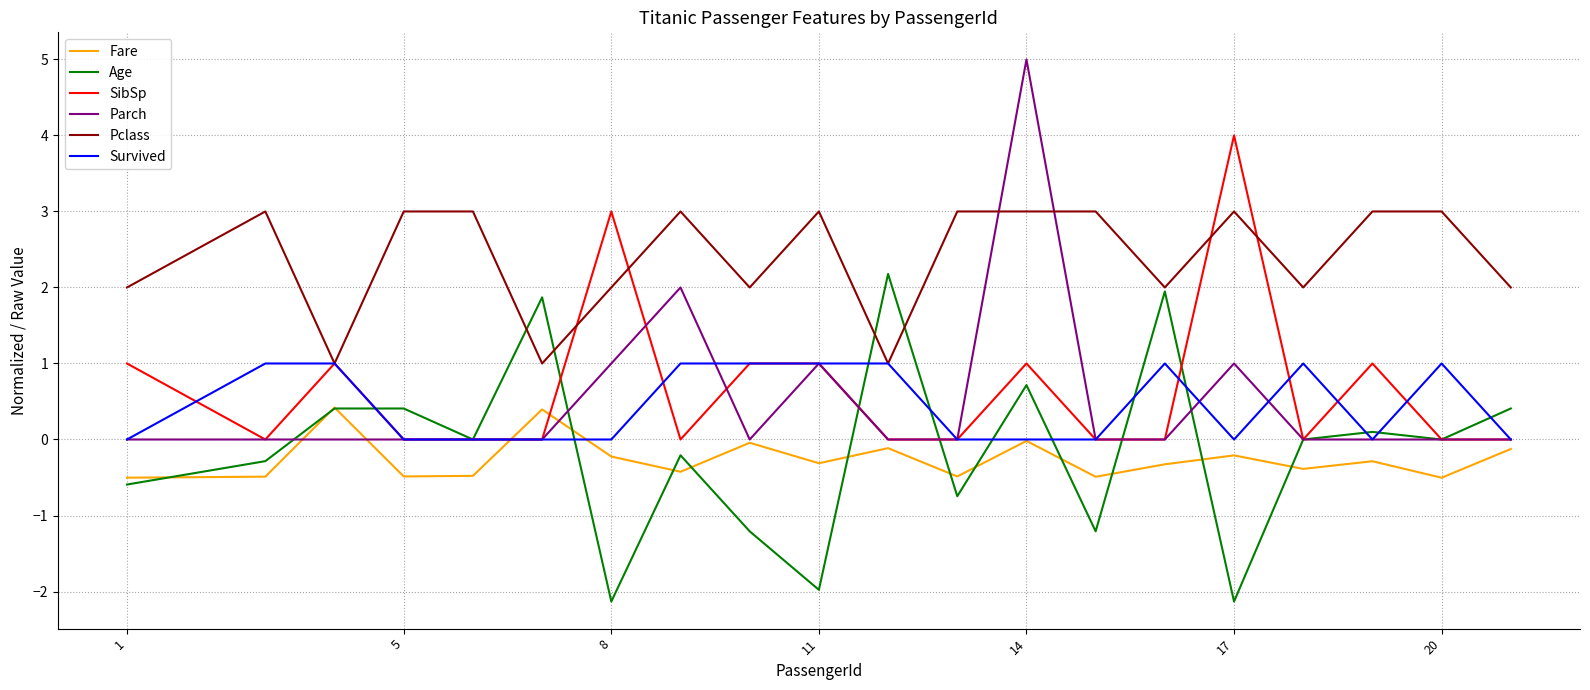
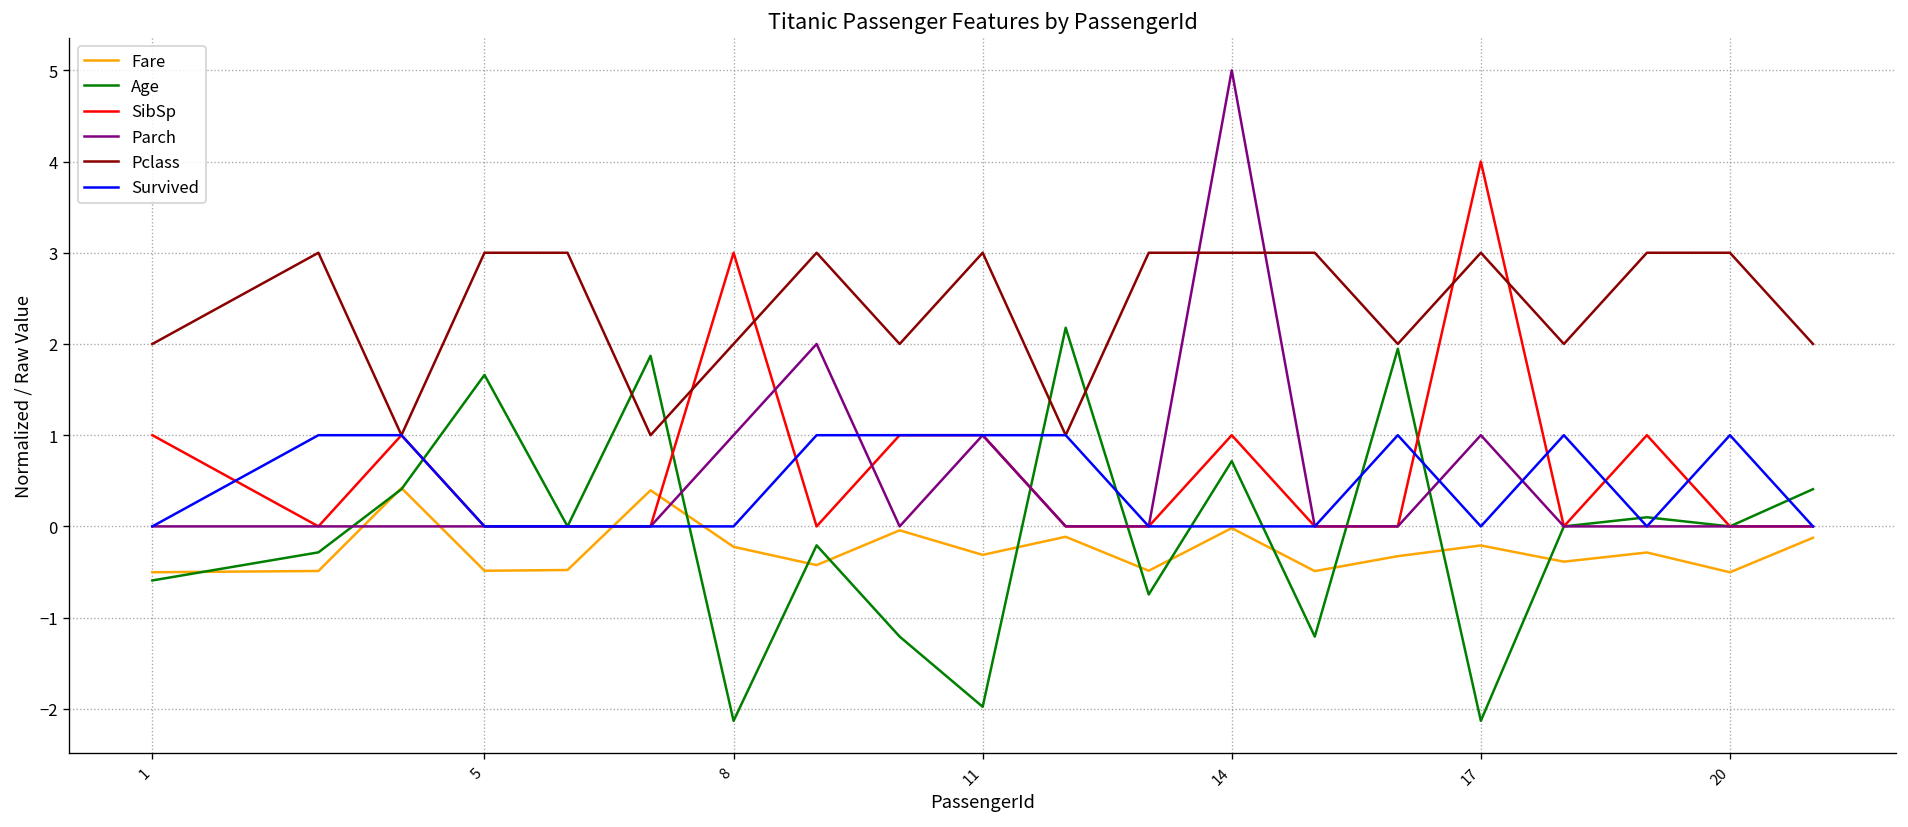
  {
    "Fare": {
      "1": -0.5,
      "5": -0.5,
      "8": -0.2,
      "11": -0.3,
      "17": -0.2,
      "20": -0.5
    },
    "Age": {
      "1": -0.6,
-     "5": 0.4,
+     "5": 1.7,
      "8": -2.1,
      "11": -2.0,
      "14": 0.7,
      "17": -2.1
    },
    "SibSp": {
      "1": 1.0,
      "8": 3.0,
      "14": 1.0,
      "17": 4.0
    },
    "Parch": {
      "8": 1.0,
      "14": 5.0,
      "17": 1.0
    },
    "Pclass": {
      "1": 2.0,
      "5": 3.0,
      "8": 2.0,
      "11": 3.0,
      "14": 3.0,
      "17": 3.0,
      "20": 3.0
    },
    "Survived": {
      "8": 0.0,
      "17": 0.0,
      "20": 1.0
    }
  }
